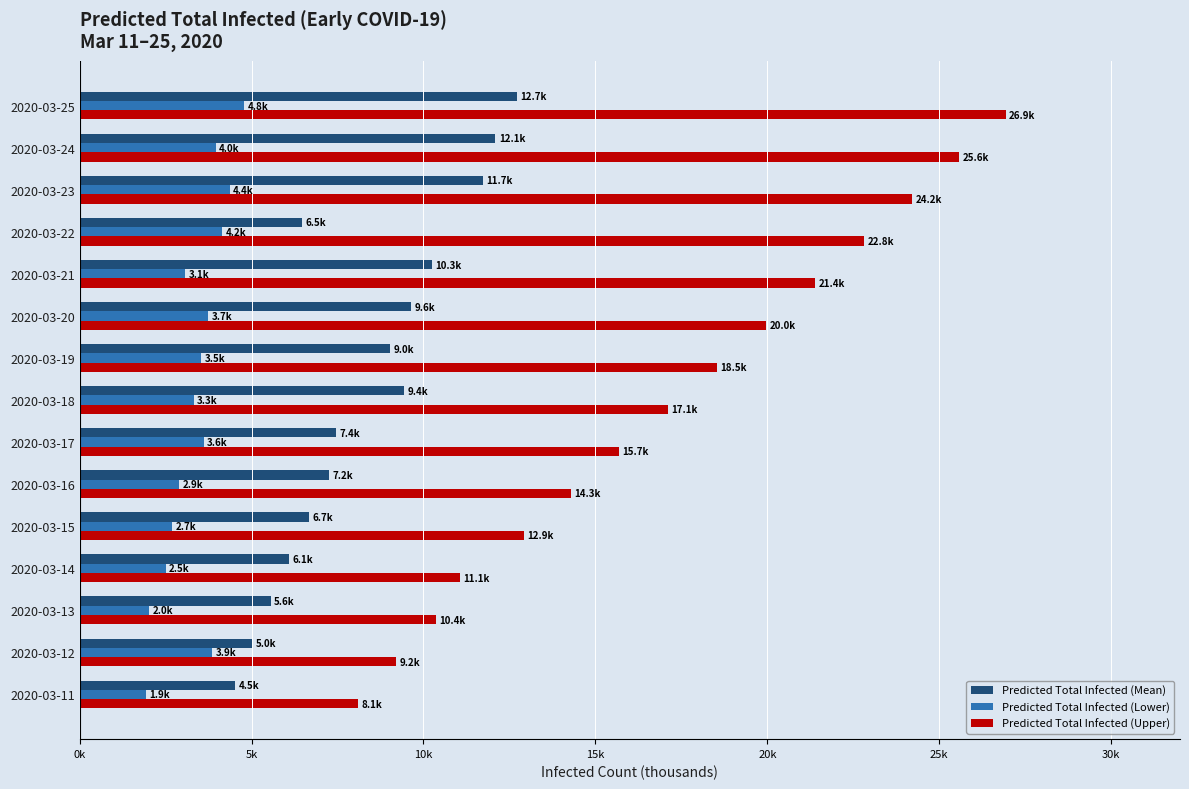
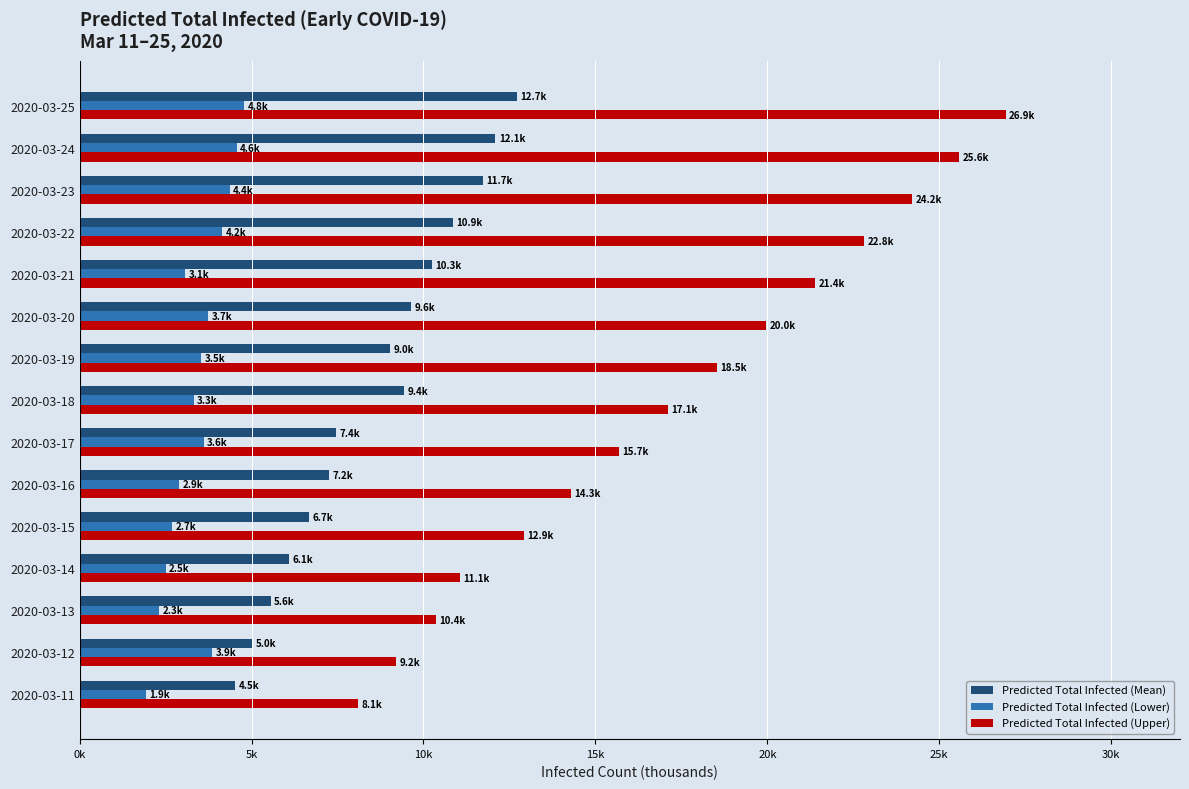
  {
    "Predicted Total Infected (Mean)": {
      "2020-03-25": "12.7k",
      "2020-03-24": "12.1k",
      "2020-03-23": "11.7k",
-     "2020-03-22": "6.5k",
+     "2020-03-22": "10.9k",
      "2020-03-21": "10.3k",
      "2020-03-20": "9.6k",
      "2020-03-19": "9.0k",
      "2020-03-18": "9.4k",
      "2020-03-17": "7.4k",
      "2020-03-16": "7.2k",
      "2020-03-15": "6.7k",
      "2020-03-14": "6.1k",
      "2020-03-13": "5.6k",
      "2020-03-12": "5.0k",
      "2020-03-11": "4.5k"
    },
    "Predicted Total Infected (Lower)": {
      "2020-03-25": "4.8k",
-     "2020-03-24": "4.0k",
+     "2020-03-24": "4.6k",
      "2020-03-23": "4.4k",
      "2020-03-22": "4.2k",
      "2020-03-21": "3.1k",
      "2020-03-20": "3.7k",
      "2020-03-19": "3.5k",
      "2020-03-18": "3.3k",
      "2020-03-17": "3.6k",
      "2020-03-16": "2.9k",
      "2020-03-15": "2.7k",
      "2020-03-14": "2.5k",
-     "2020-03-13": "2.0k",
+     "2020-03-13": "2.3k",
      "2020-03-12": "3.9k",
      "2020-03-11": "1.9k"
    },
    "Predicted Total Infected (Upper)": {
      "2020-03-25": "26.9k",
      "2020-03-24": "25.6k",
      "2020-03-23": "24.2k",
      "2020-03-22": "22.8k",
      "2020-03-21": "21.4k",
      "2020-03-20": "20.0k",
      "2020-03-19": "18.5k",
      "2020-03-18": "17.1k",
      "2020-03-17": "15.7k",
      "2020-03-16": "14.3k",
      "2020-03-15": "12.9k",
      "2020-03-14": "11.1k",
      "2020-03-13": "10.4k",
      "2020-03-12": "9.2k",
      "2020-03-11": "8.1k"
    }
  }
